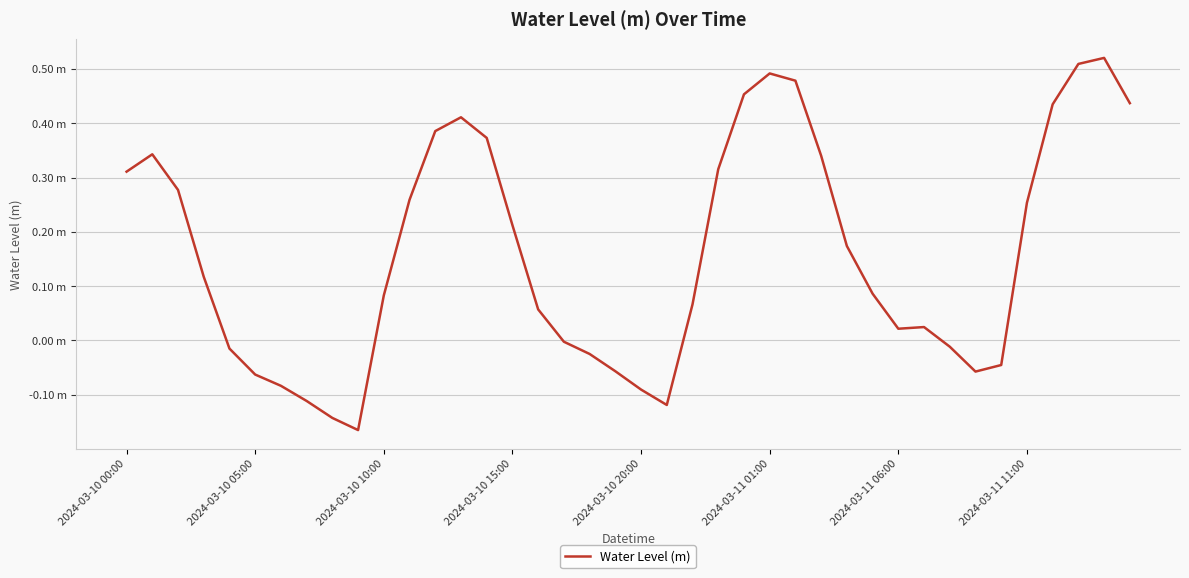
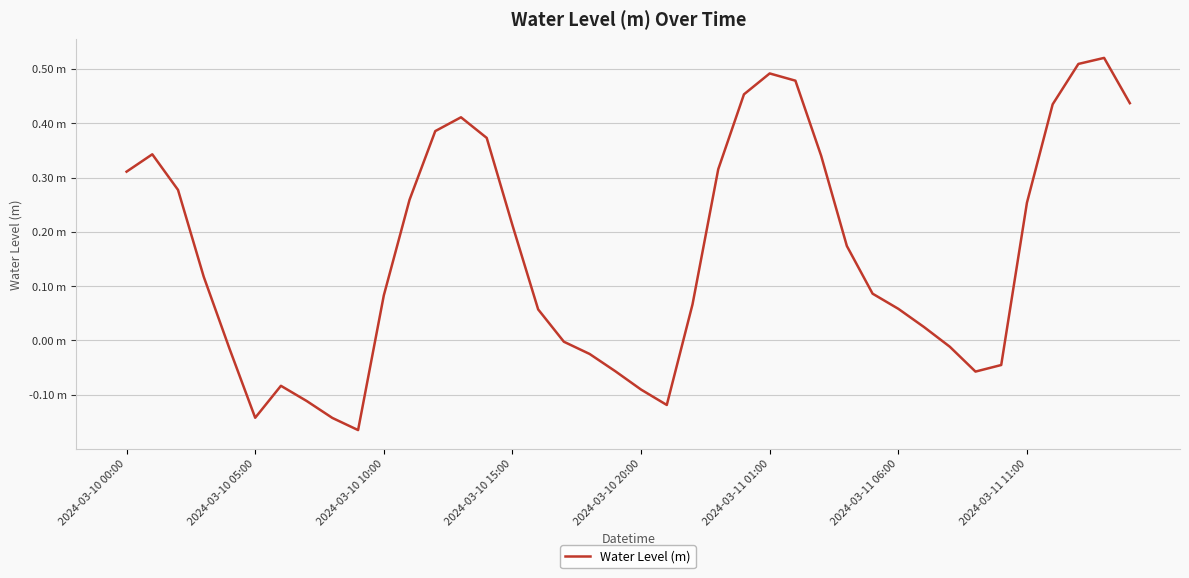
  {
    "2024-03-10 00:00": "0.31 m",
-   "2024-03-10 05:00": "-0.06 m",
+   "2024-03-10 05:00": "-0.14 m",
    "2024-03-10 10:00": "0.08 m",
    "2024-03-10 15:00": "0.21 m",
    "2024-03-10 20:00": "-0.09 m",
    "2024-03-11 01:00": "0.49 m",
-   "2024-03-11 06:00": "0.02 m",
+   "2024-03-11 06:00": "0.06 m",
    "2024-03-11 11:00": "0.25 m"
  }
